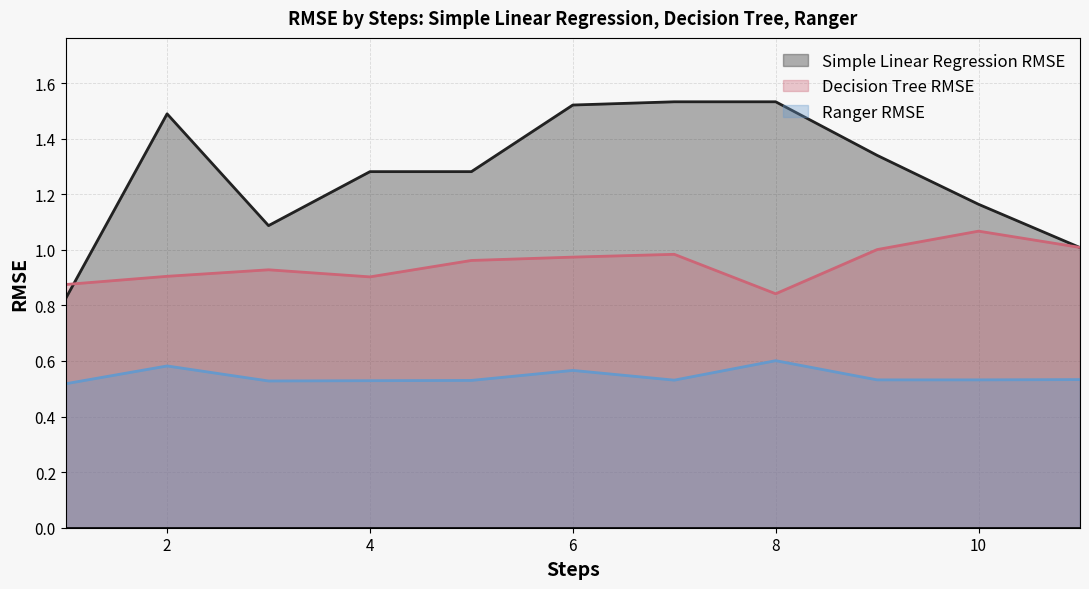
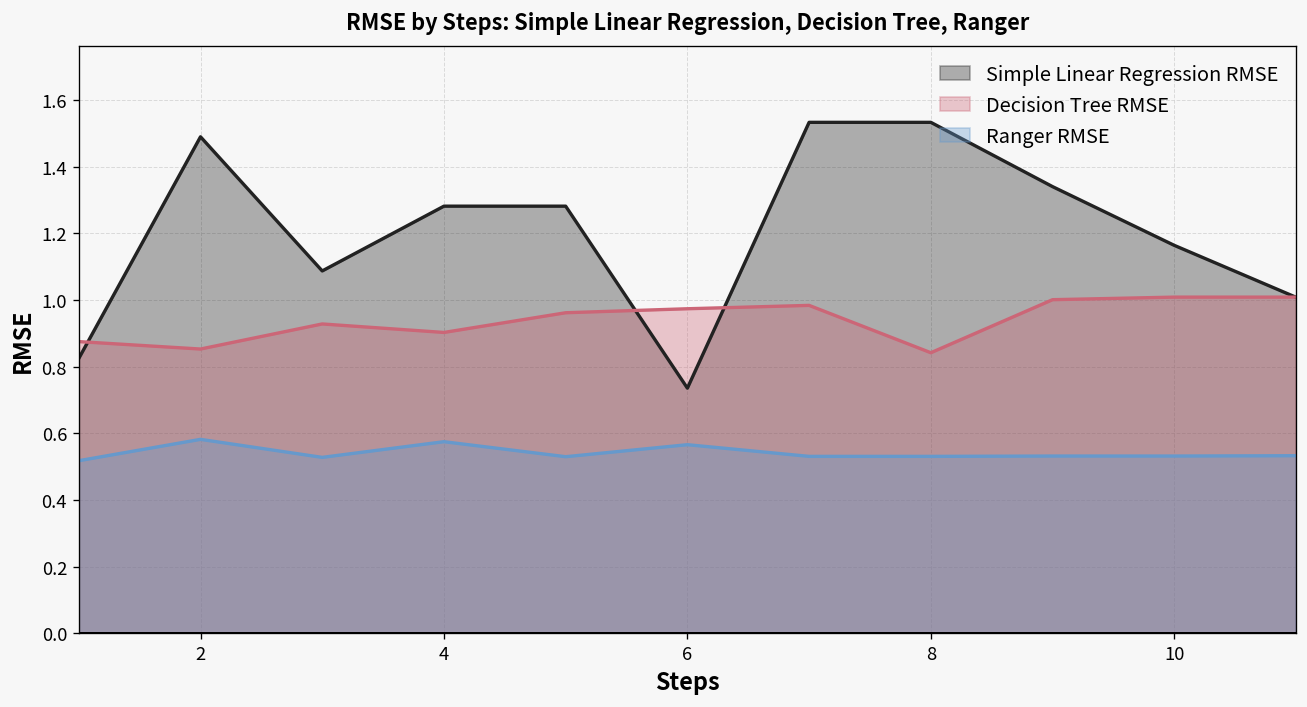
  {
    "Simple Linear Regression RMSE": {
      "2": 1.49,
      "4": 1.28,
-     "6": 1.52,
+     "6": 0.74,
      "8": 1.53,
      "10": 1.16
    },
    "Decision Tree RMSE": {
-     "2": 0.90,
+     "2": 0.85,
      "4": 0.90,
      "6": 0.97,
      "8": 0.84,
-     "10": 1.07
+     "10": 1.01
    },
    "Ranger RMSE": {
      "2": 0.58,
-     "4": 0.53,
+     "4": 0.58,
      "6": 0.57,
-     "8": 0.60,
+     "8": 0.53,
      "10": 0.53
    }
  }
